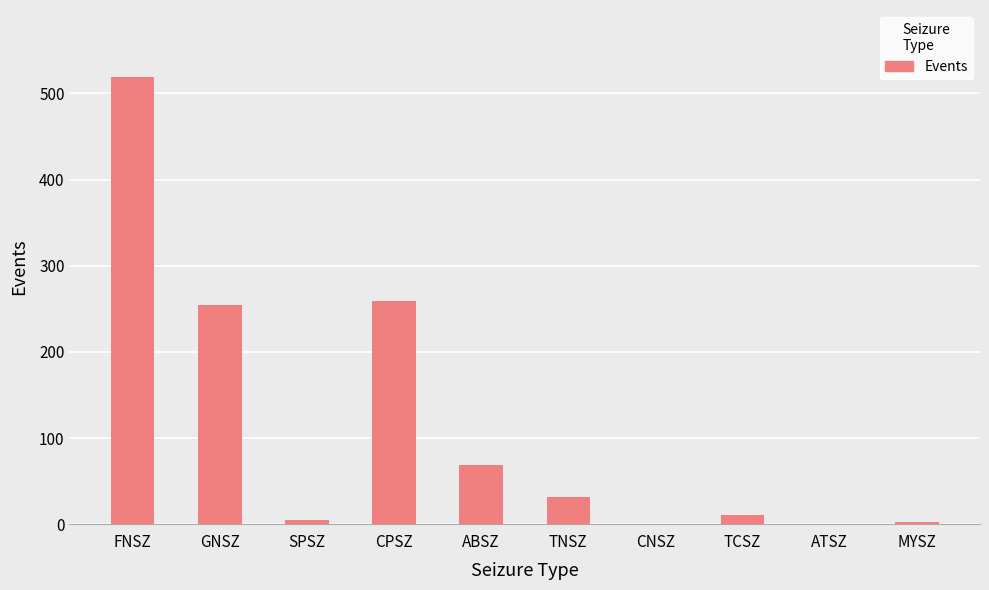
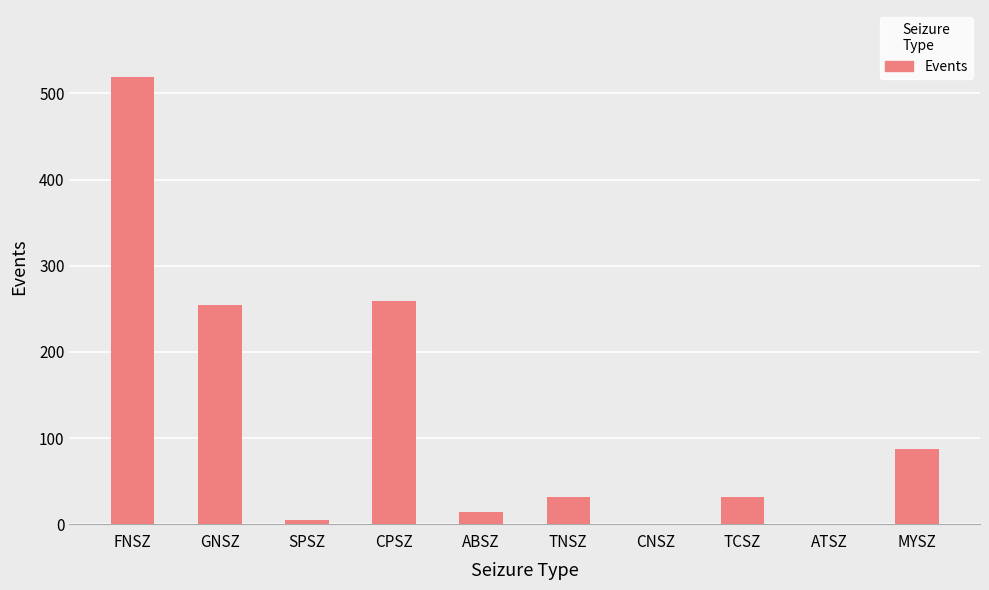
  {
    "FNSZ": 520,
    "GNSZ": 250,
    "SPSZ": 10,
    "CPSZ": 260,
-   "ABSZ": 70,
+   "ABSZ": 10,
    "TNSZ": 30,
    "CNSZ": 0,
-   "TCSZ": 10,
+   "TCSZ": 30,
    "ATSZ": 0,
-   "MYSZ": 0
+   "MYSZ": 90
  }
